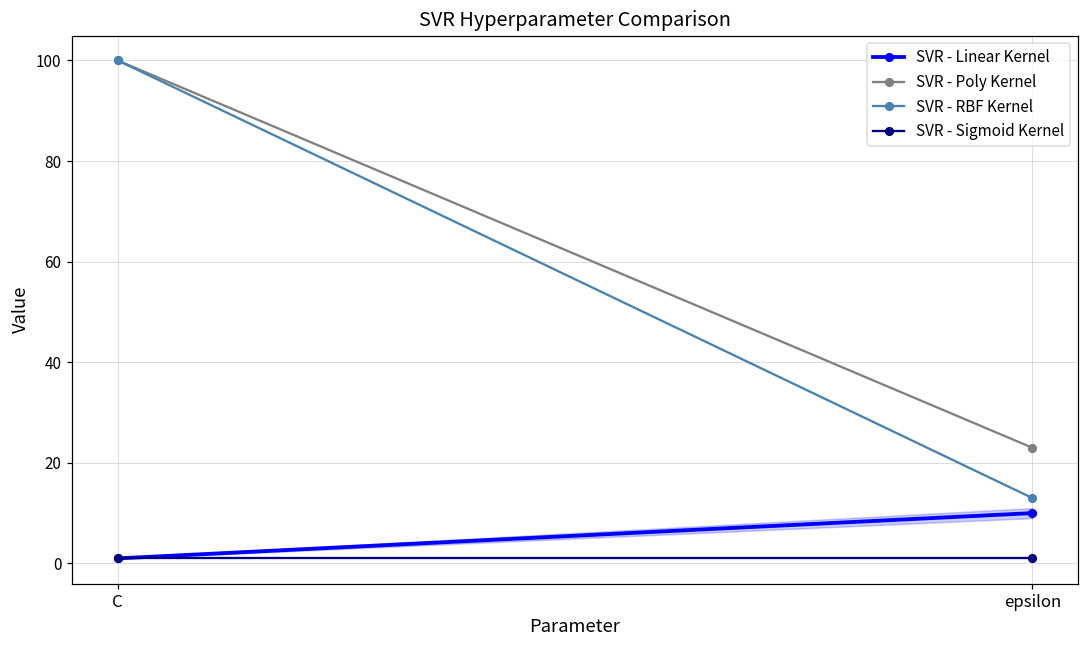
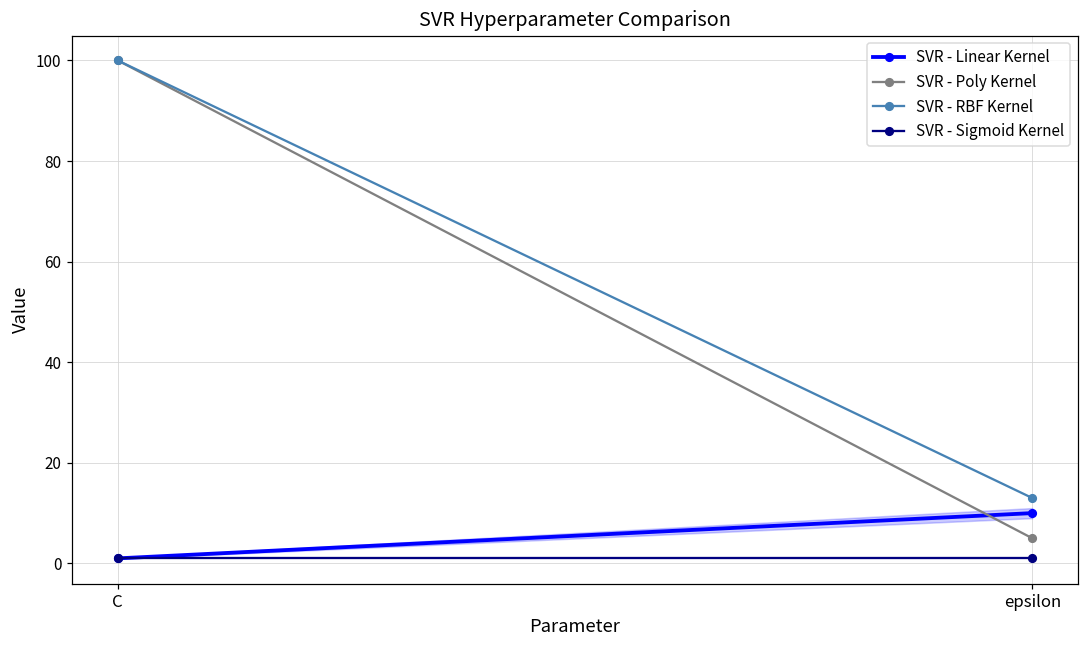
  {
    "SVR - Poly Kernel": {
-     "epsilon": 23
+     "epsilon": 5
    },
    "SVR - RBF Kernel": {
      "epsilon": 13
    },
    "SVR - Sigmoid Kernel": {
      "epsilon": 1
    }
  }
